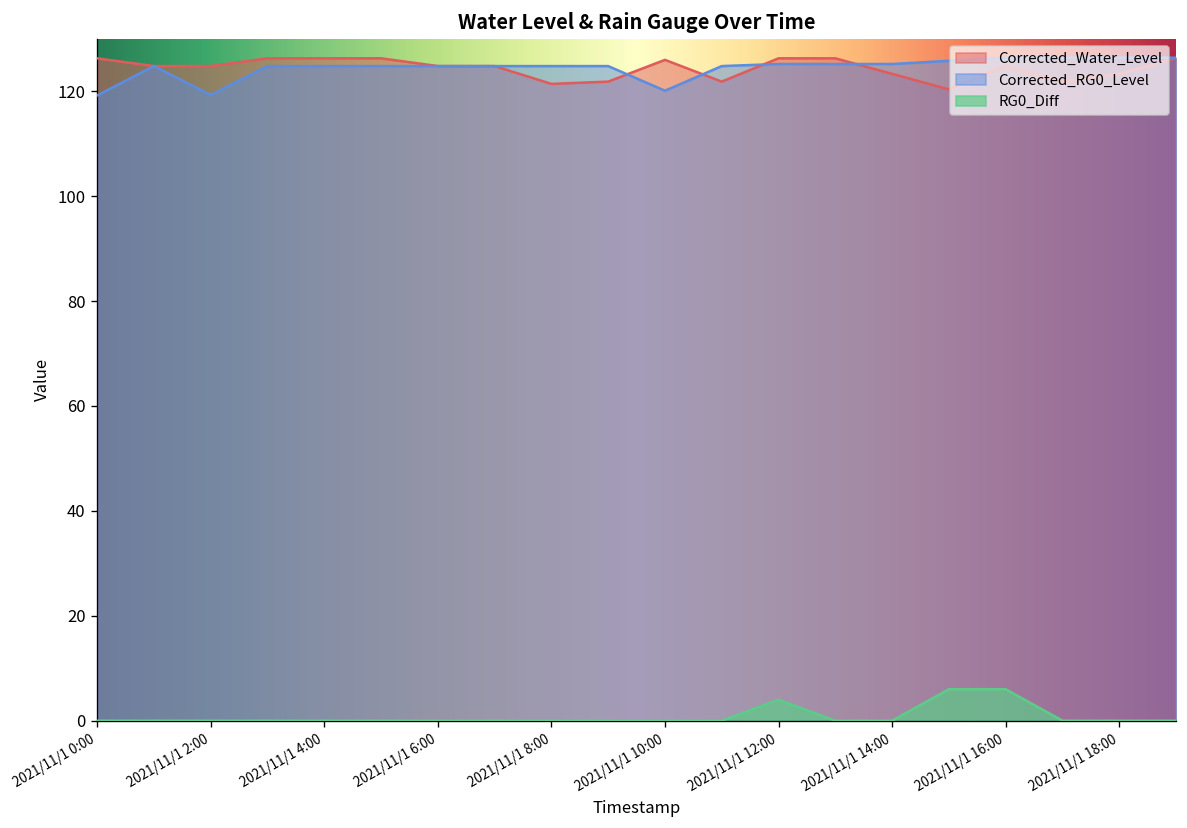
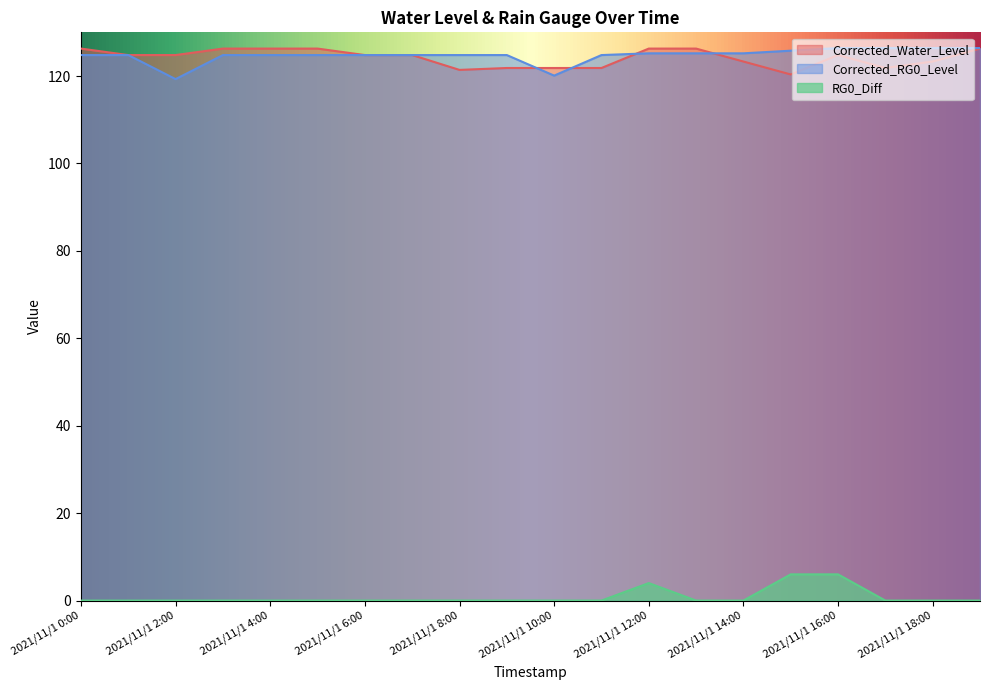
  {
    "Corrected_Water_Level": {
      "2021/11/1 0:00": 126,
      "2021/11/1 2:00": 125,
      "2021/11/1 4:00": 126,
      "2021/11/1 8:00": 121,
-     "2021/11/1 10:00": 126,
+     "2021/11/1 10:00": 122,
      "2021/11/1 12:00": 126,
      "2021/11/1 14:00": 123
    },
    "Corrected_RG0_Level": {
-     "2021/11/1 0:00": 119,
+     "2021/11/1 0:00": 125,
      "2021/11/1 2:00": 119,
      "2021/11/1 4:00": 125,
      "2021/11/1 8:00": 125,
      "2021/11/1 10:00": 120,
      "2021/11/1 12:00": 125,
      "2021/11/1 14:00": 125
    },
    "RG0_Diff": {
      "2021/11/1 0:00": 0,
      "2021/11/1 2:00": 0,
      "2021/11/1 4:00": 0,
      "2021/11/1 6:00": 0,
      "2021/11/1 8:00": 0,
      "2021/11/1 10:00": 0,
      "2021/11/1 12:00": 4,
      "2021/11/1 14:00": 0,
      "2021/11/1 16:00": 6,
      "2021/11/1 18:00": 0
    }
  }
